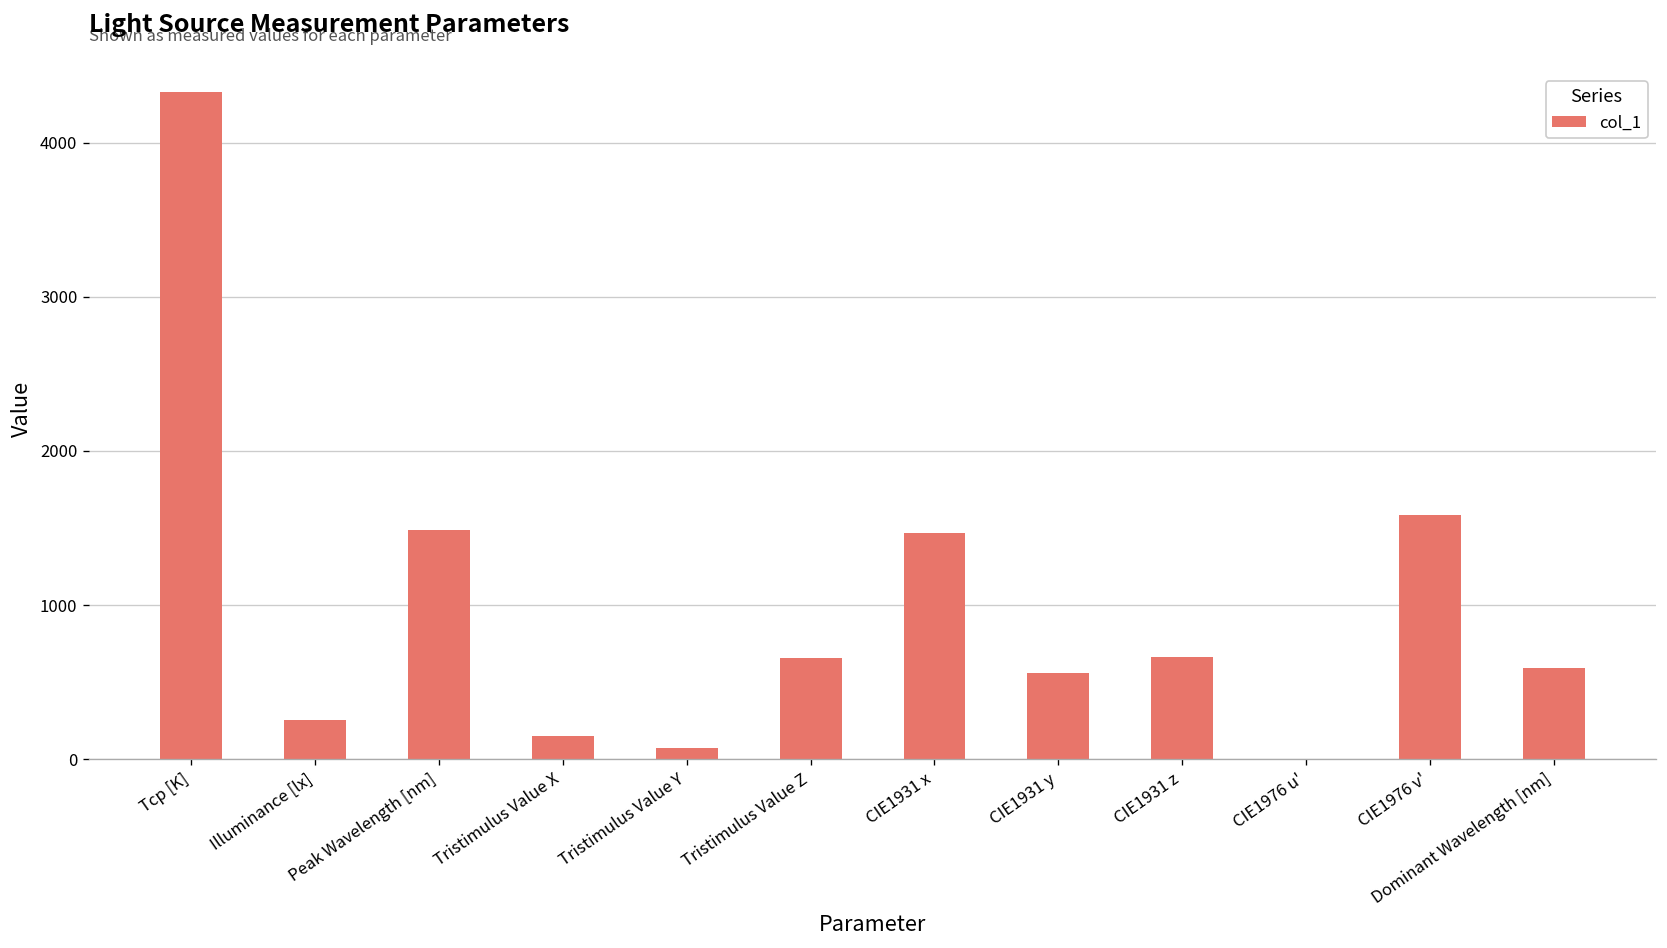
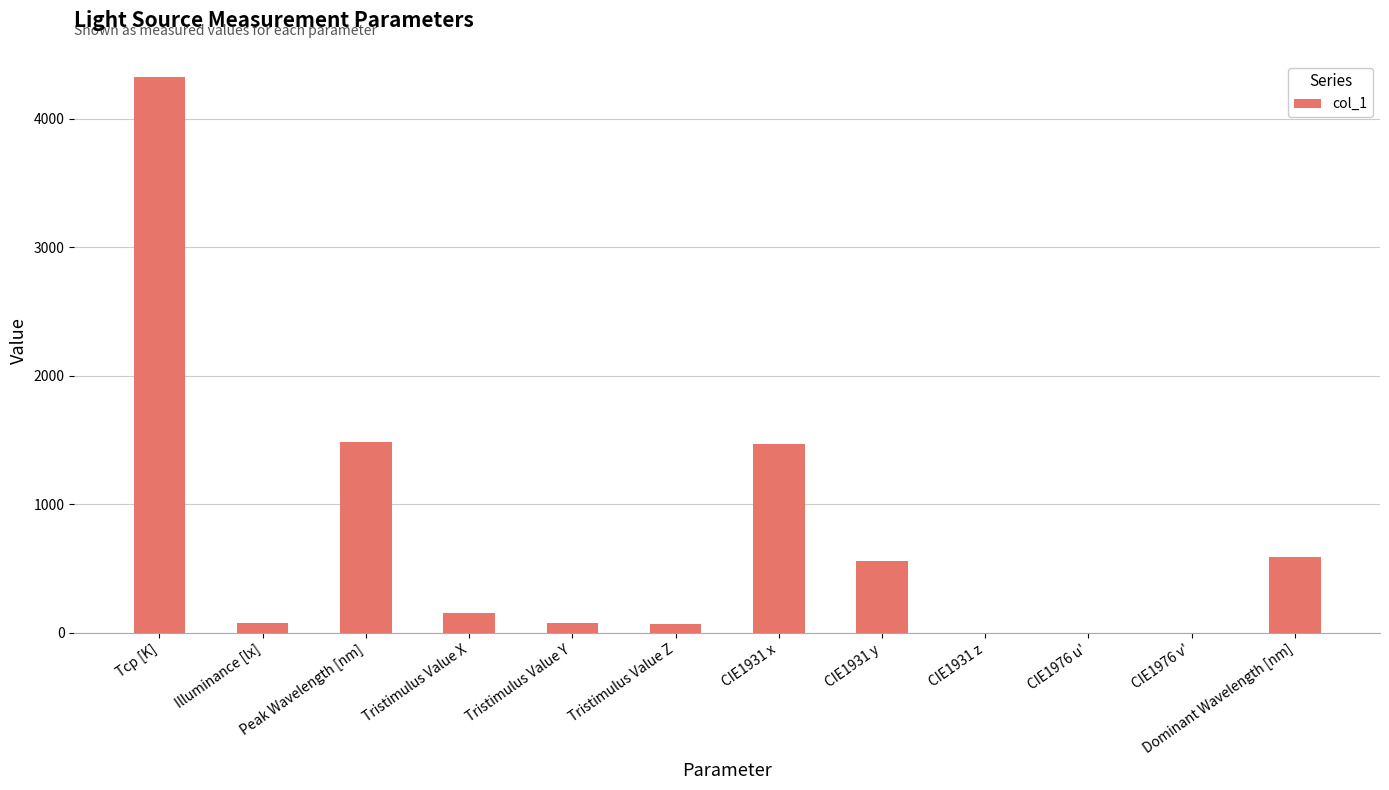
  {
    "Tcp [K]": 4330,
-   "Illuminance [lx]": 260,
+   "Illuminance [lx]": 80,
    "Peak Wavelength [nm]": 1490,
    "Tristimulus Value X": 150,
    "Tristimulus Value Y": 80,
-   "Tristimulus Value Z": 660,
+   "Tristimulus Value Z": 60,
    "CIE1931 x": 1470,
    "CIE1931 y": 560,
-   "CIE1931 z": 660,
-   "CIE1976 v'": 1590,
+   "CIE1931 z": 0,
+   "CIE1976 v'": 0,
    "Dominant Wavelength [nm]": 590
  }
